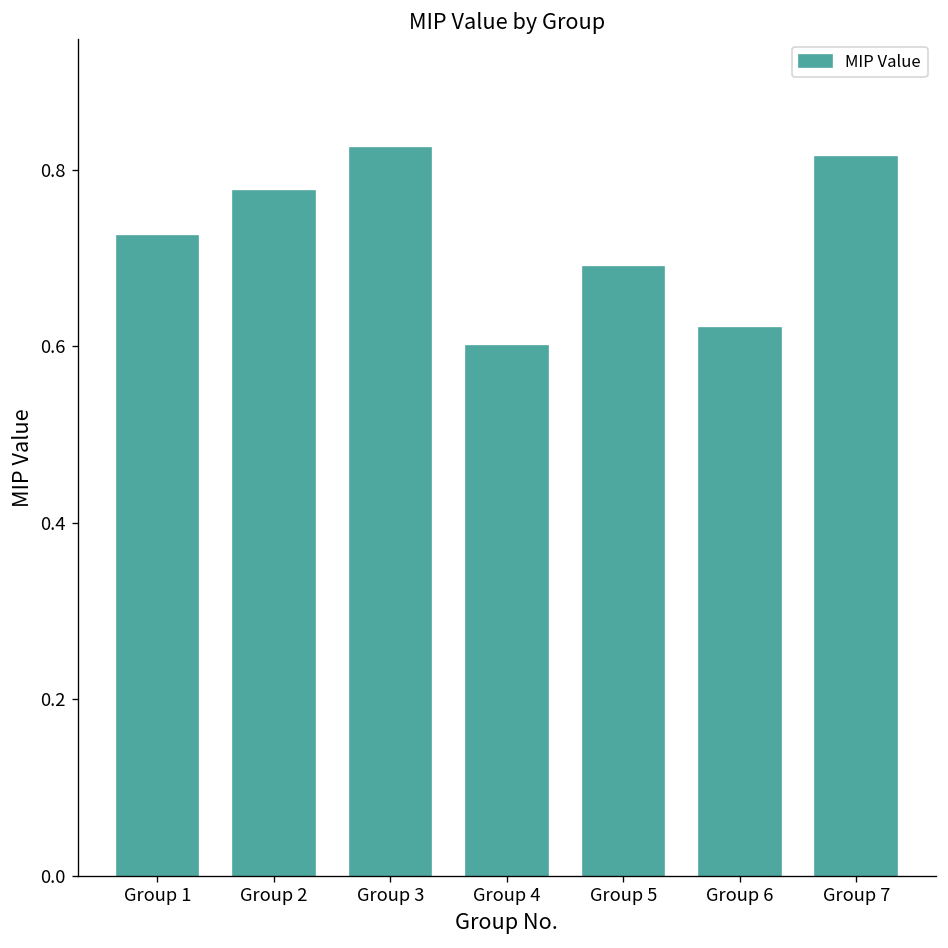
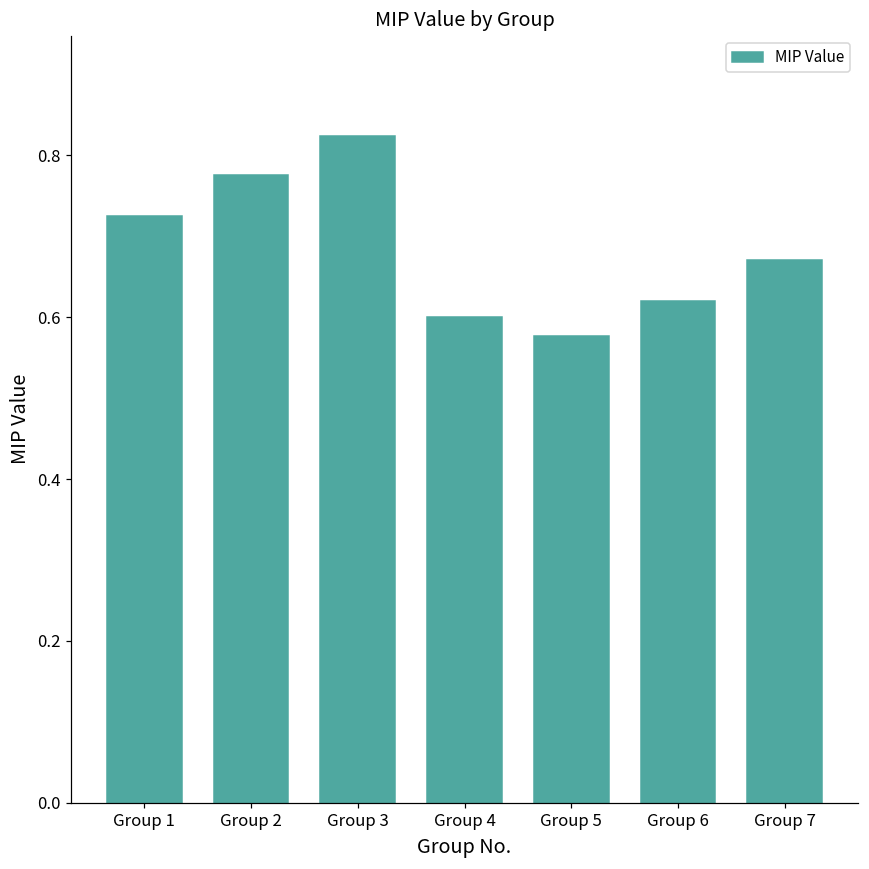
  {
    "Group 1": 0.73,
    "Group 2": 0.78,
    "Group 3": 0.82,
    "Group 4": 0.60,
-   "Group 5": 0.69,
+   "Group 5": 0.58,
    "Group 6": 0.62,
-   "Group 7": 0.81
+   "Group 7": 0.67
  }
